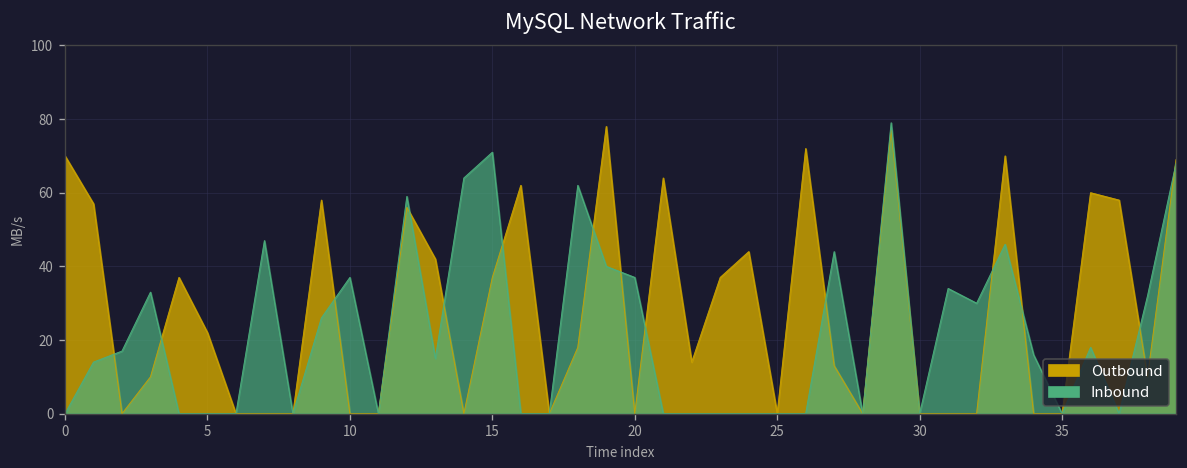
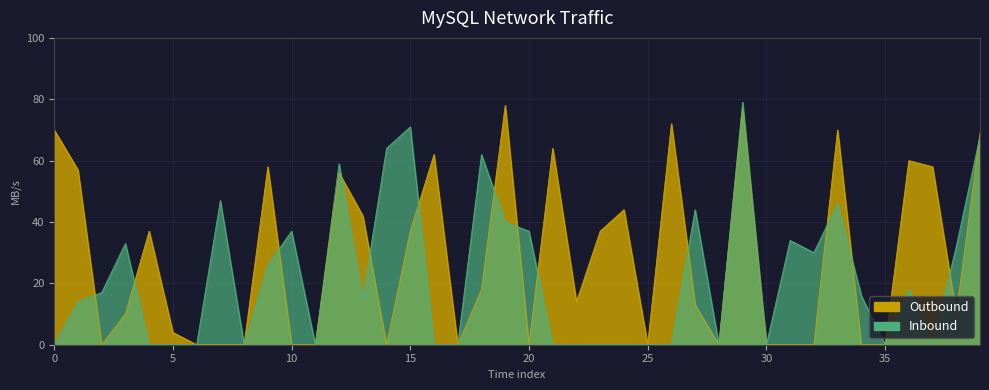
  {
    "Outbound": {
      "0": 70,
-     "5": 22,
+     "5": 4,
      "10": 0,
      "15": 37,
      "20": 0
    },
    "Inbound": {
      "0": 0,
      "5": 0,
      "10": 37,
      "15": 71,
      "20": 37
    }
  }
